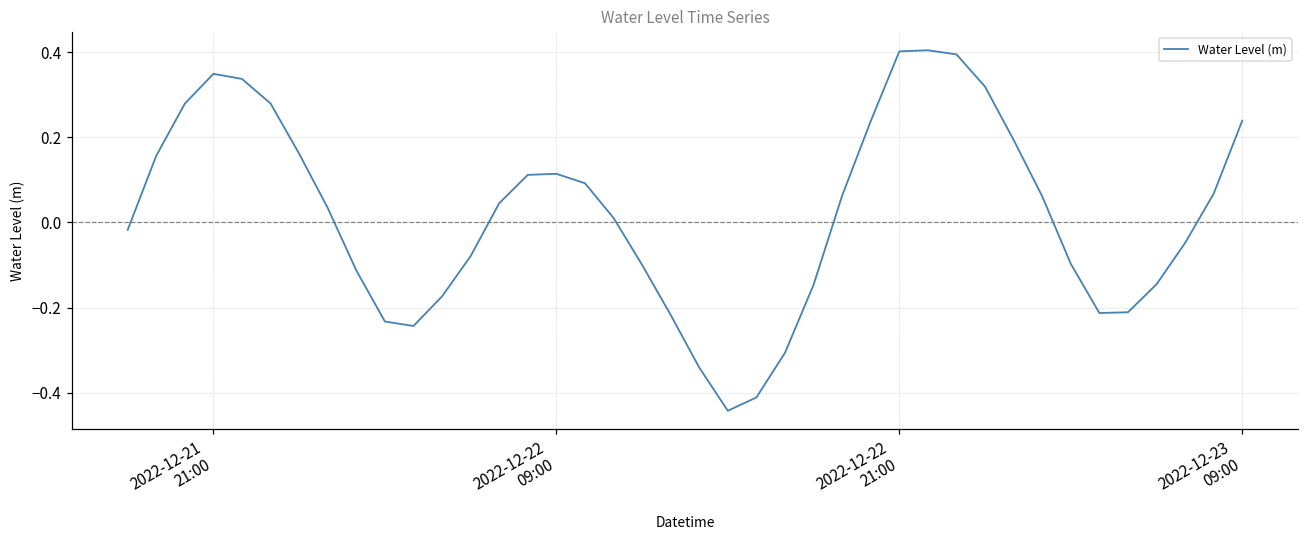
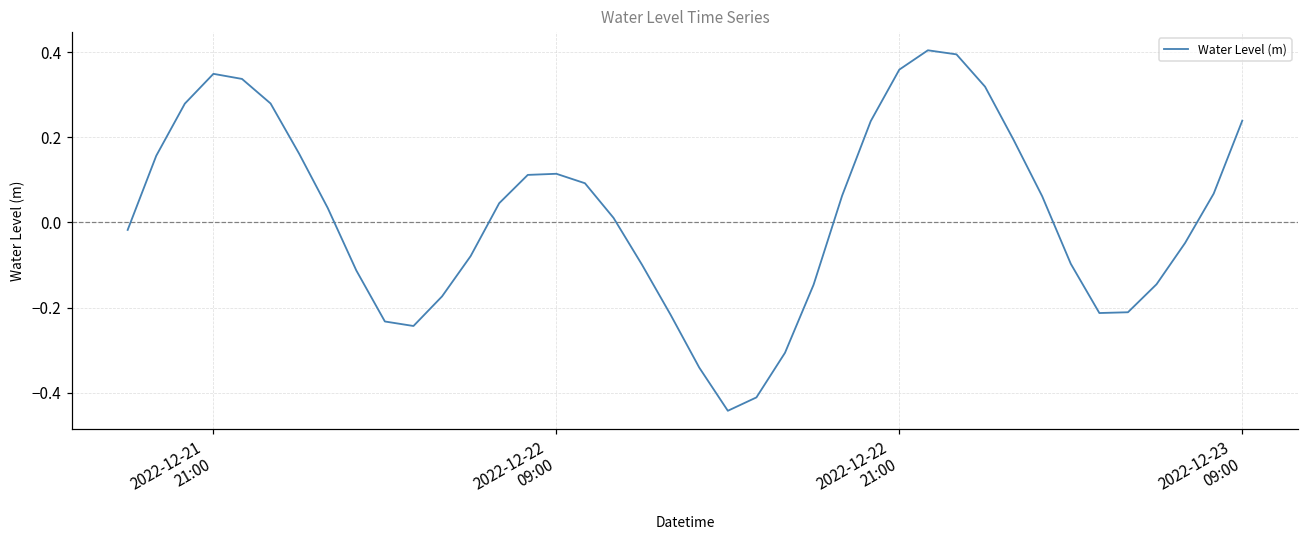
  {
    "2022-12-21 21:00": 0.35,
    "2022-12-22 09:00": 0.11,
-   "2022-12-22 21:00": 0.40,
+   "2022-12-22 21:00": 0.36,
    "2022-12-23 09:00": 0.24
  }
